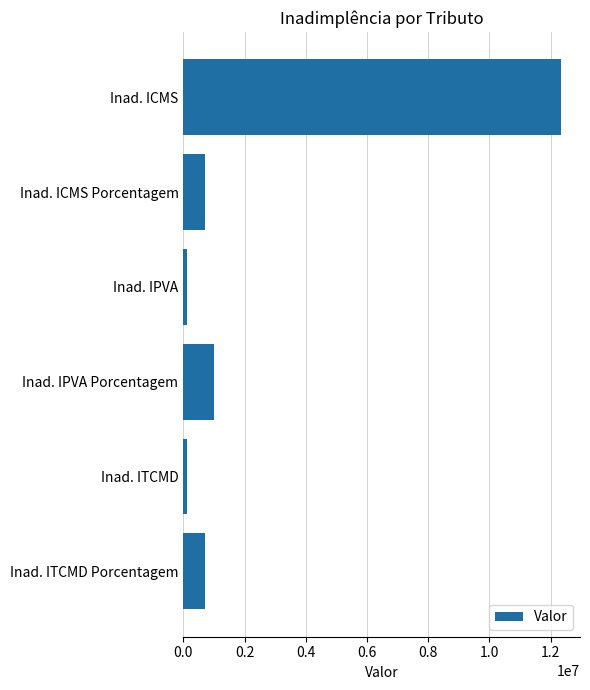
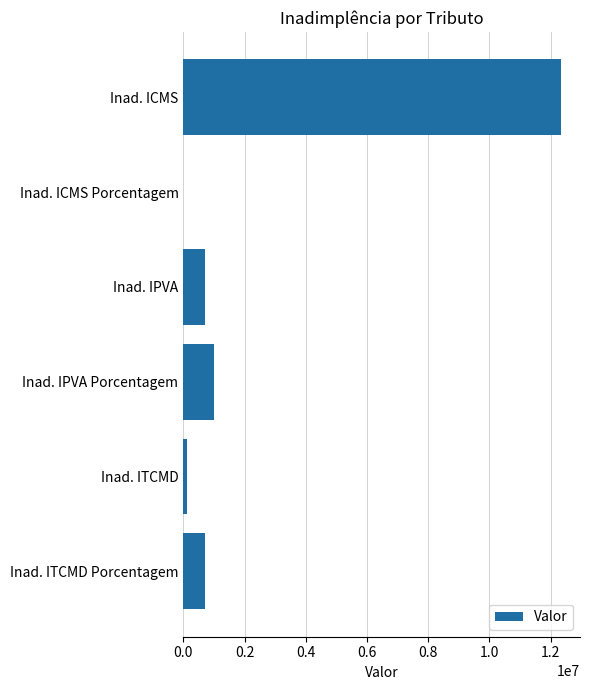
  {
    "Inad. ICMS": 12300000,
-   "Inad. ICMS Porcentagem": 700000,
-   "Inad. IPVA": 100000,
+   "Inad. ICMS Porcentagem": 0,
+   "Inad. IPVA": 700000,
    "Inad. IPVA Porcentagem": 1000000,
    "Inad. ITCMD": 100000,
    "Inad. ITCMD Porcentagem": 700000
  }
